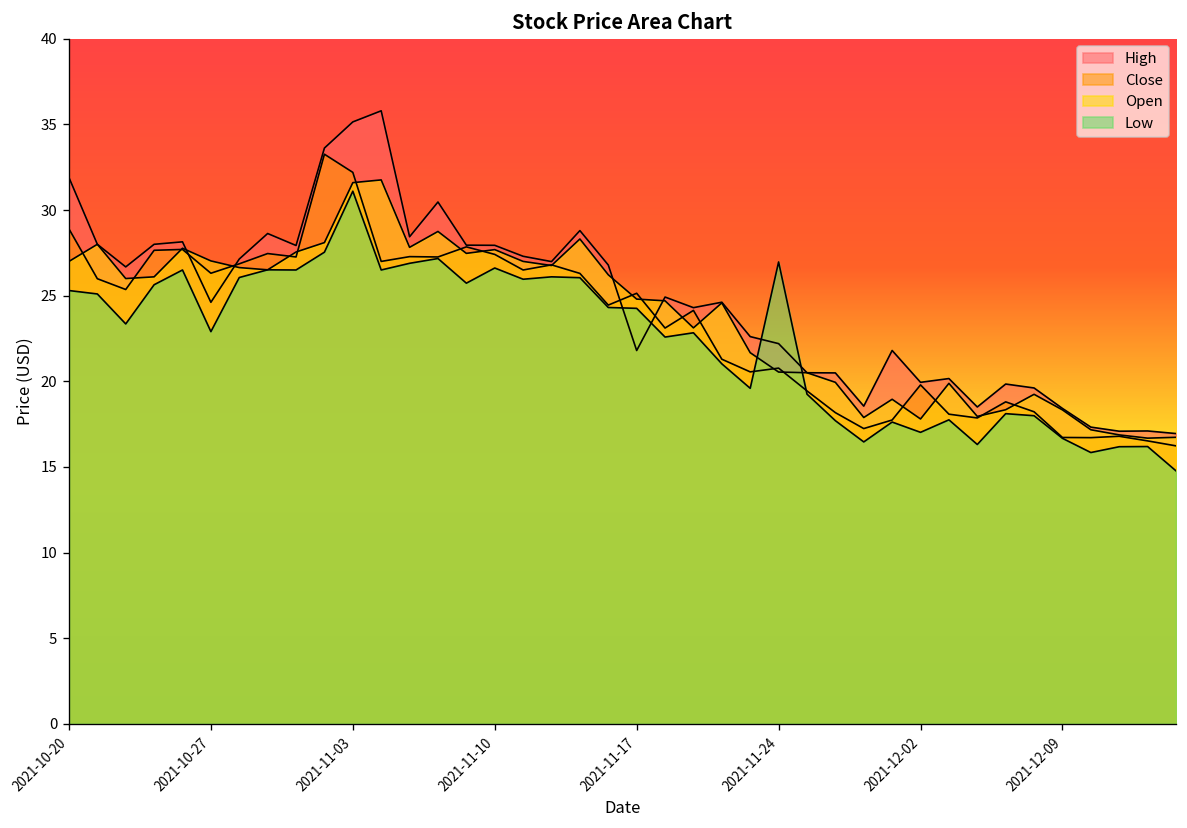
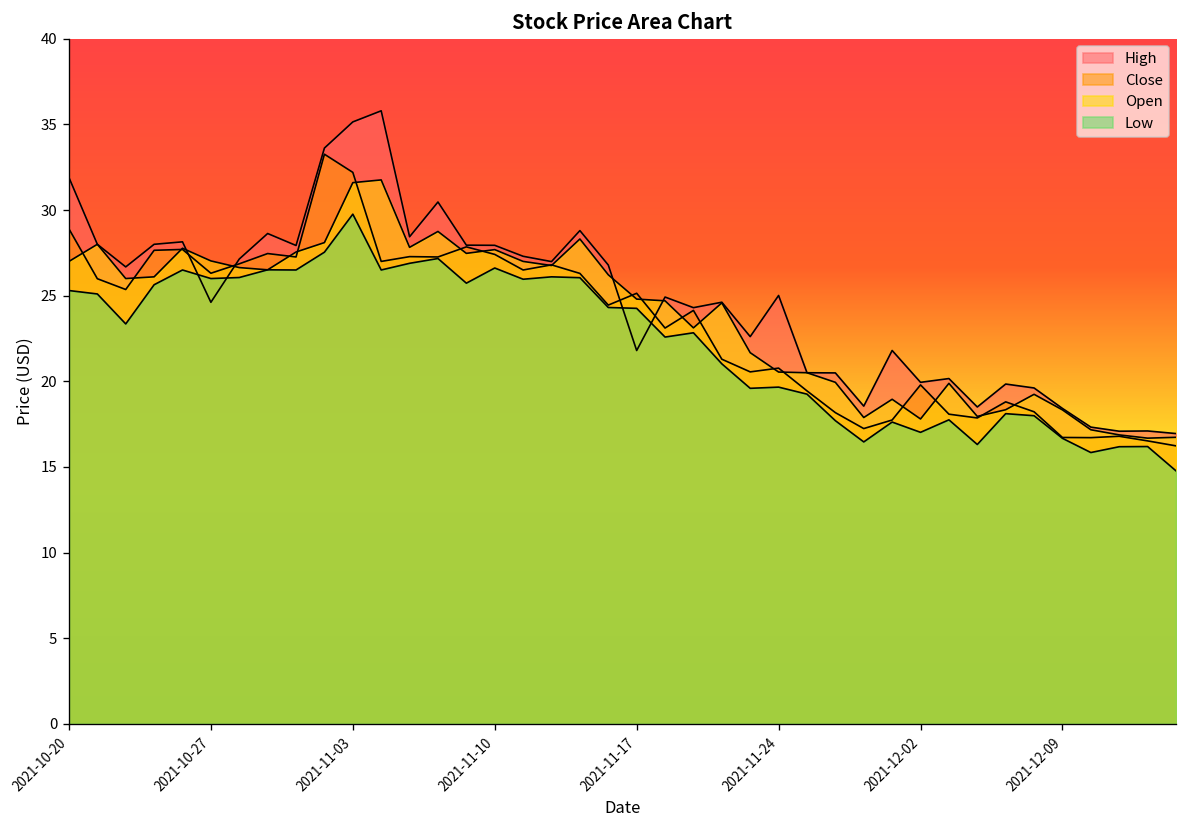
  {
    "High": {
      "2021-10-20": 31.9,
      "2021-10-27": 24.6,
      "2021-11-03": 35.1,
      "2021-11-10": 27.9,
      "2021-11-17": 21.8,
-     "2021-11-24": 22.2
+     "2021-11-24": 25.0
    },
    "Low": {
      "2021-10-20": 25.3,
-     "2021-10-27": 22.9,
-     "2021-11-03": 31.1,
+     "2021-10-27": 26.0,
+     "2021-11-03": 29.8,
      "2021-11-10": 26.6,
      "2021-11-17": 24.3,
-     "2021-11-24": 27.0,
+     "2021-11-24": 19.7,
      "2021-12-02": 17.0
    }
  }
